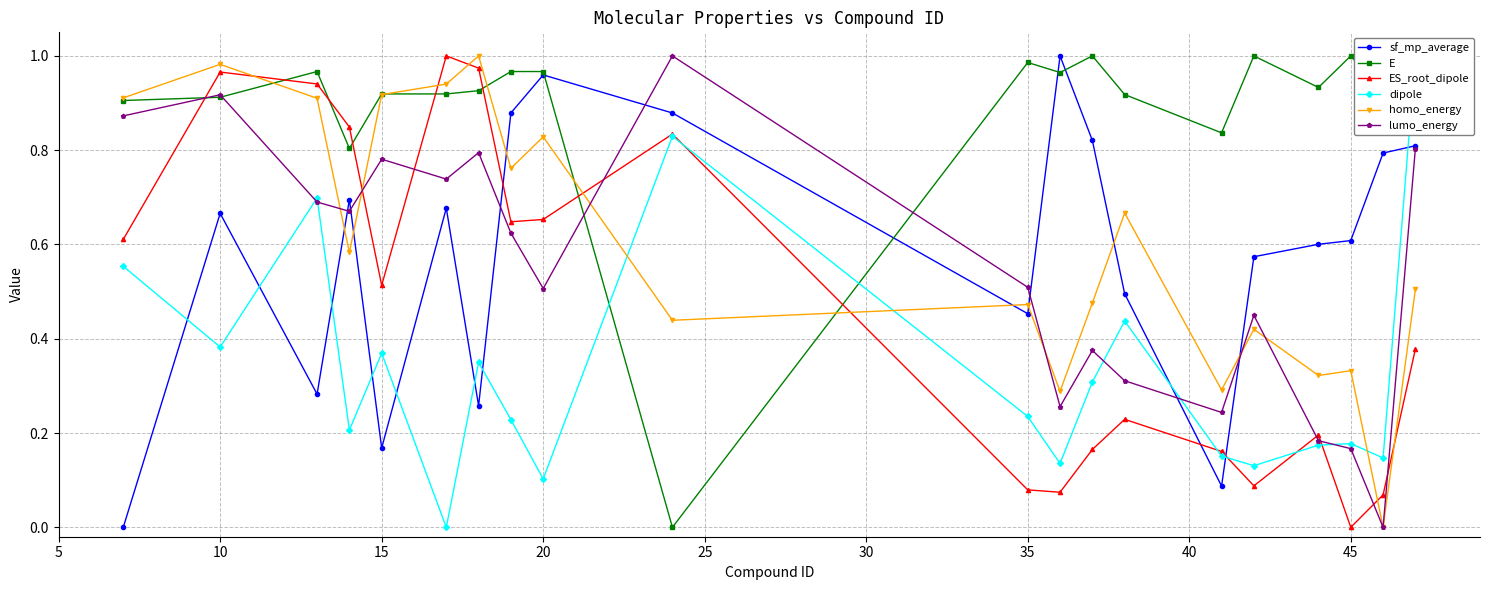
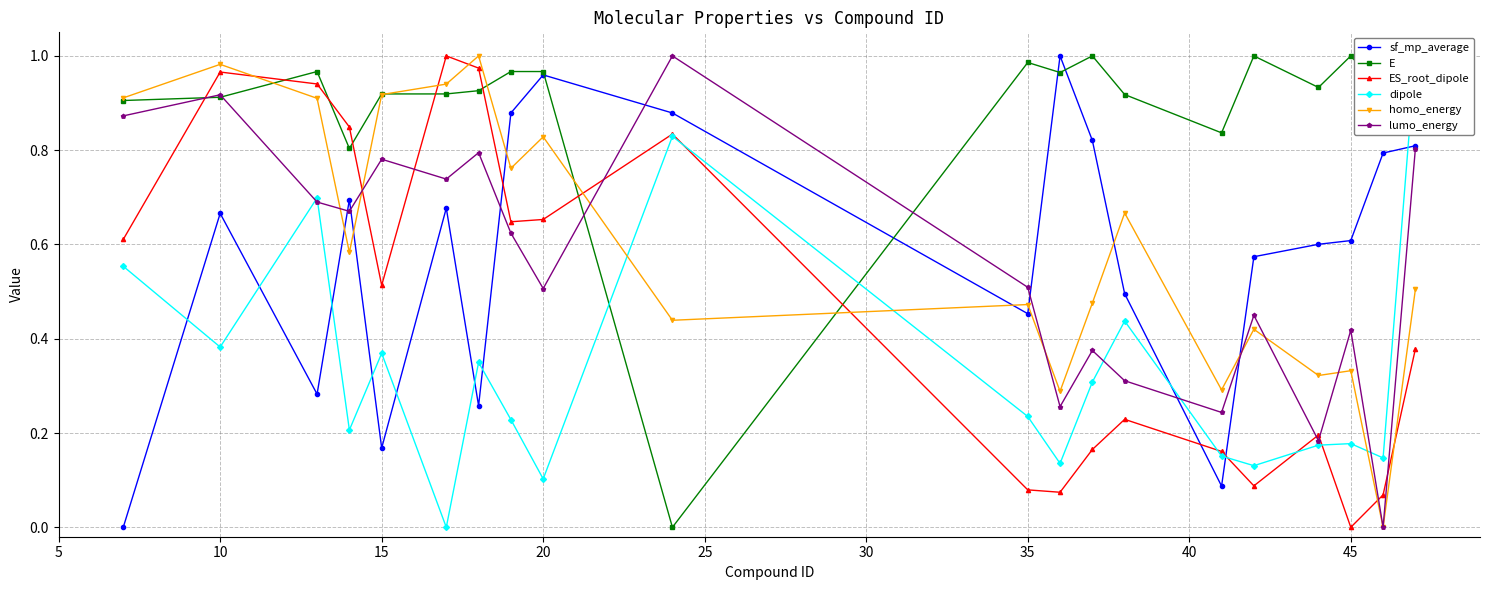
  {
    "sf_mp_average": {
      "10": 0.67,
      "15": 0.17,
      "20": 0.96,
      "35": 0.45,
      "45": 0.61
    },
    "E": {
      "20": 0.97,
      "35": 0.99,
      "45": 1.00
    },
    "ES_root_dipole": {
      "10": 0.97,
      "15": 0.51,
      "20": 0.65,
      "35": 0.08,
      "45": 0.00
    },
    "dipole": {
      "10": 0.38,
      "15": 0.37,
      "20": 0.10,
      "35": 0.24,
      "45": 0.18
    },
    "homo_energy": {
      "10": 0.98,
      "20": 0.83,
      "35": 0.47,
      "45": 0.33
    },
    "lumo_energy": {
      "15": 0.78,
      "20": 0.51,
      "35": 0.51,
-     "45": 0.17
+     "45": 0.42
    }
  }
